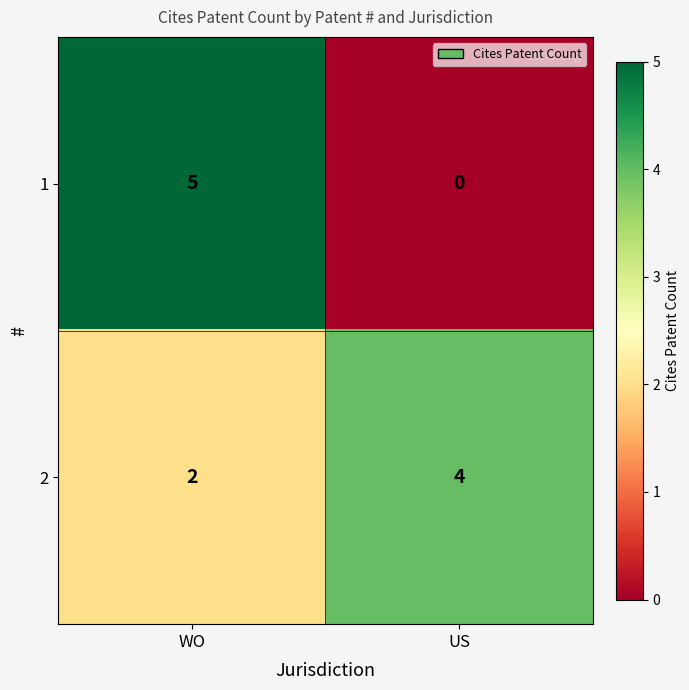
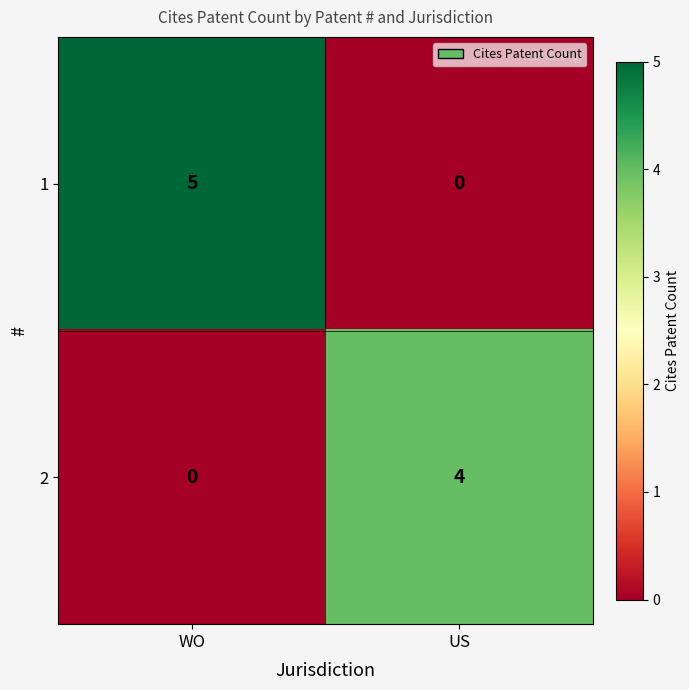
  {
    "1": {
      "WO": 5,
      "US": 0
    },
    "2": {
-     "WO": 2,
+     "WO": 0,
      "US": 4
    }
  }
